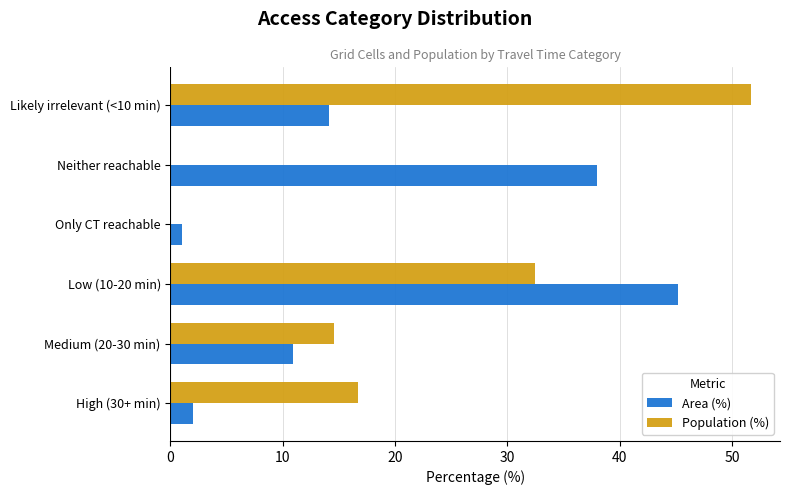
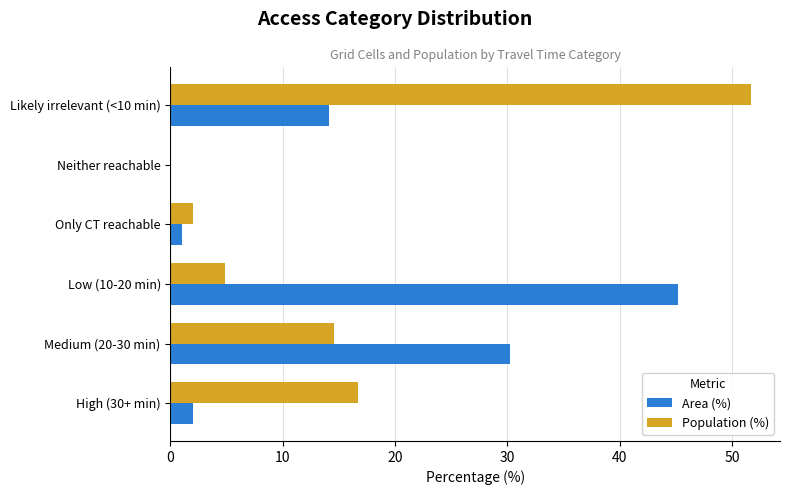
  {
    "Area (%)": {
      "Likely irrelevant (<10 min)": 14.1,
-     "Neither reachable": 38,
+     "Neither reachable": 0,
      "Only CT reachable": 1.0,
      "Low (10-20 min)": 45.2,
-     "Medium (20-30 min)": 10.9,
+     "Medium (20-30 min)": 30.2,
      "High (30+ min)": 2.0
    },
    "Population (%)": {
      "Likely irrelevant (<10 min)": 51.7,
      "Neither reachable": 0.0,
-     "Only CT reachable": 0,
-     "Low (10-20 min)": 32.5,
+     "Only CT reachable": 2,
+     "Low (10-20 min)": 4.9,
      "Medium (20-30 min)": 14.6,
      "High (30+ min)": 16.7
    }
  }
